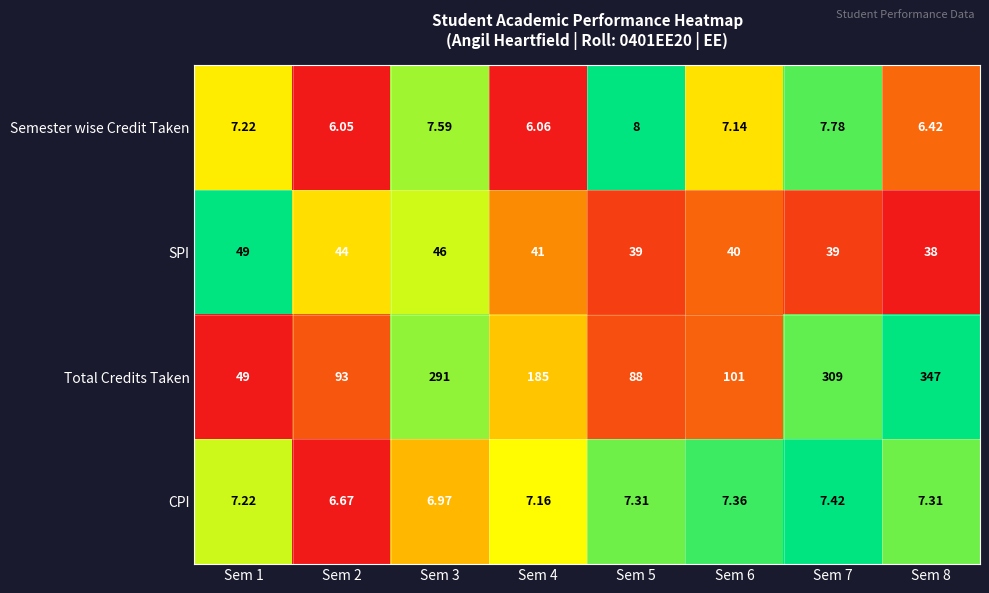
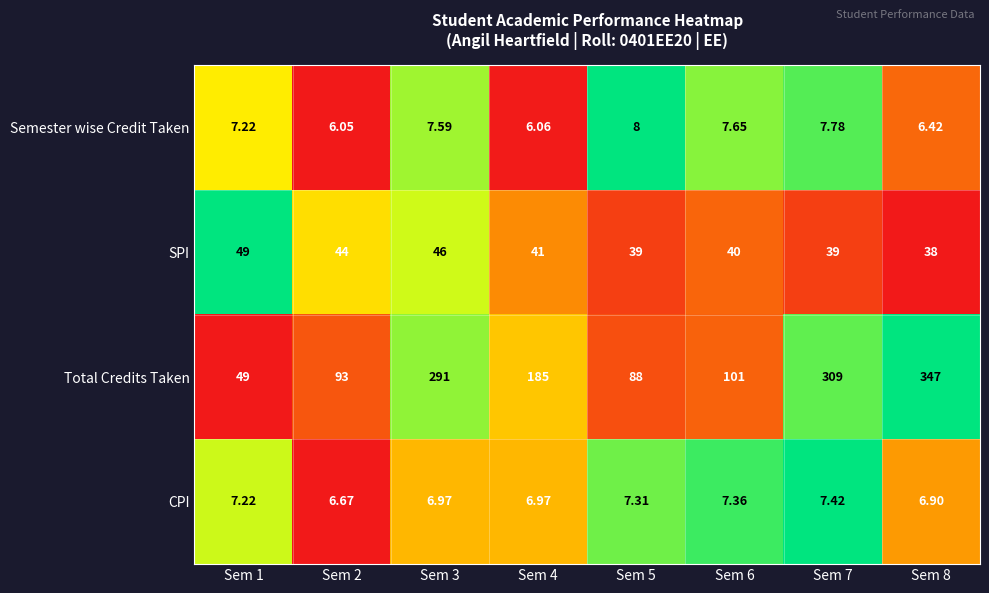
  {
    "Semester wise Credit Taken": {
      "Sem 1": 7.22,
      "Sem 2": 6.05,
      "Sem 3": 7.59,
      "Sem 4": 6.06,
      "Sem 5": 8,
-     "Sem 6": 7.14,
+     "Sem 6": 7.65,
      "Sem 7": 7.78,
      "Sem 8": 6.42
    },
    "SPI": {
      "Sem 1": 49,
      "Sem 2": 44,
      "Sem 3": 46,
      "Sem 4": 41,
      "Sem 5": 39,
      "Sem 6": 40,
      "Sem 7": 39,
      "Sem 8": 38
    },
    "Total Credits Taken": {
      "Sem 1": 49,
      "Sem 2": 93,
      "Sem 3": 291,
      "Sem 4": 185,
      "Sem 5": 88,
      "Sem 6": 101,
      "Sem 7": 309,
      "Sem 8": 347
    },
    "CPI": {
      "Sem 1": 7.22,
      "Sem 2": 6.67,
      "Sem 3": 6.97,
-     "Sem 4": 7.16,
+     "Sem 4": 6.97,
      "Sem 5": 7.31,
      "Sem 6": 7.36,
      "Sem 7": 7.42,
-     "Sem 8": 7.31
+     "Sem 8": 6.90
    }
  }
